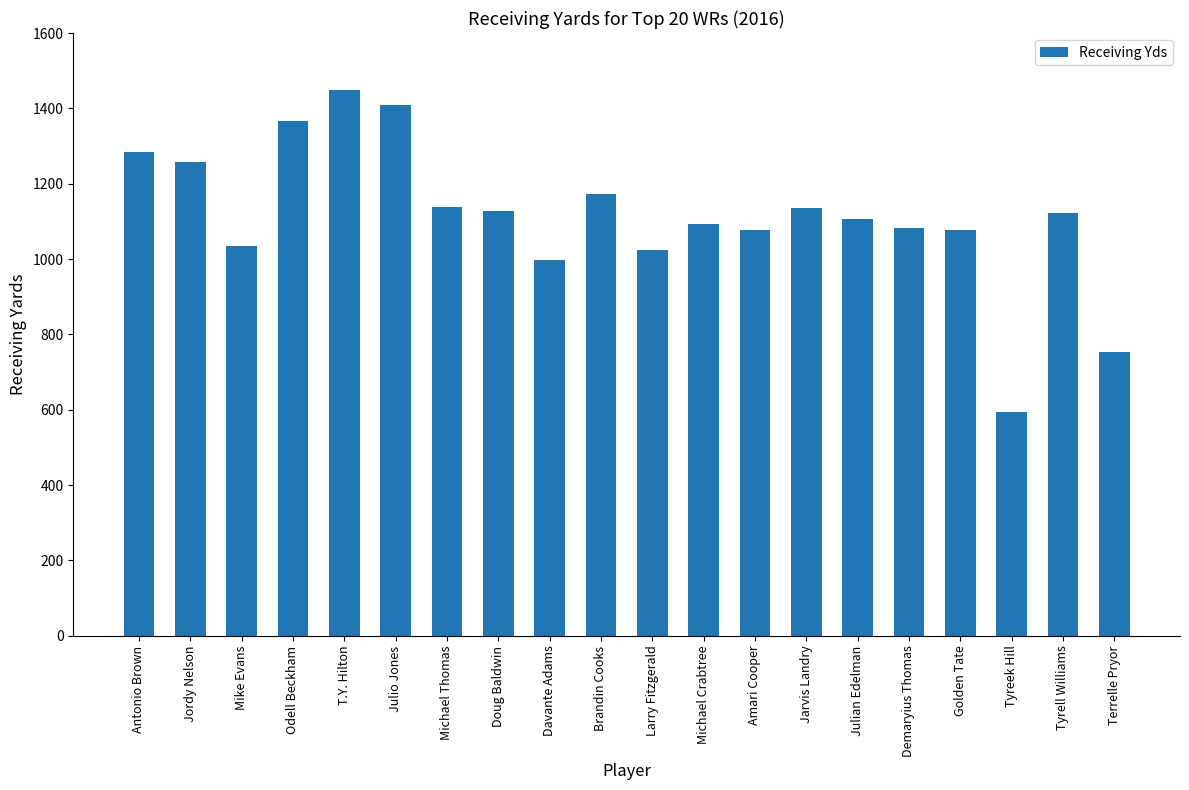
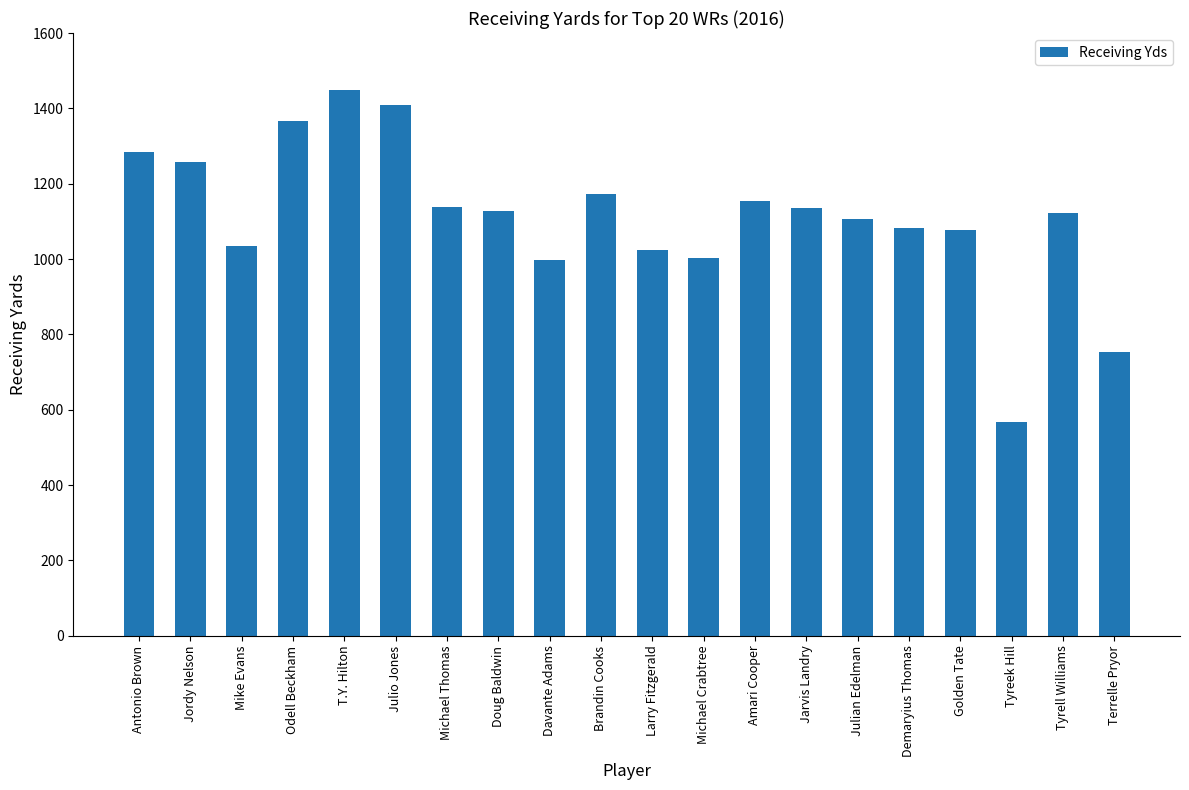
  {
    "Antonio Brown": 1280,
    "Jordy Nelson": 1260,
    "Mike Evans": 1040,
    "Odell Beckham": 1370,
    "T.Y. Hilton": 1450,
    "Julio Jones": 1410,
    "Michael Thomas": 1140,
    "Doug Baldwin": 1130,
    "Davante Adams": 1000,
    "Brandin Cooks": 1170,
    "Larry Fitzgerald": 1020,
-   "Michael Crabtree": 1090,
-   "Amari Cooper": 1080,
+   "Michael Crabtree": 1000,
+   "Amari Cooper": 1150,
    "Jarvis Landry": 1140,
    "Julian Edelman": 1110,
    "Demaryius Thomas": 1080,
    "Golden Tate": 1080,
-   "Tyreek Hill": 590,
+   "Tyreek Hill": 570,
    "Tyrell Williams": 1120,
    "Terrelle Pryor": 750
  }
